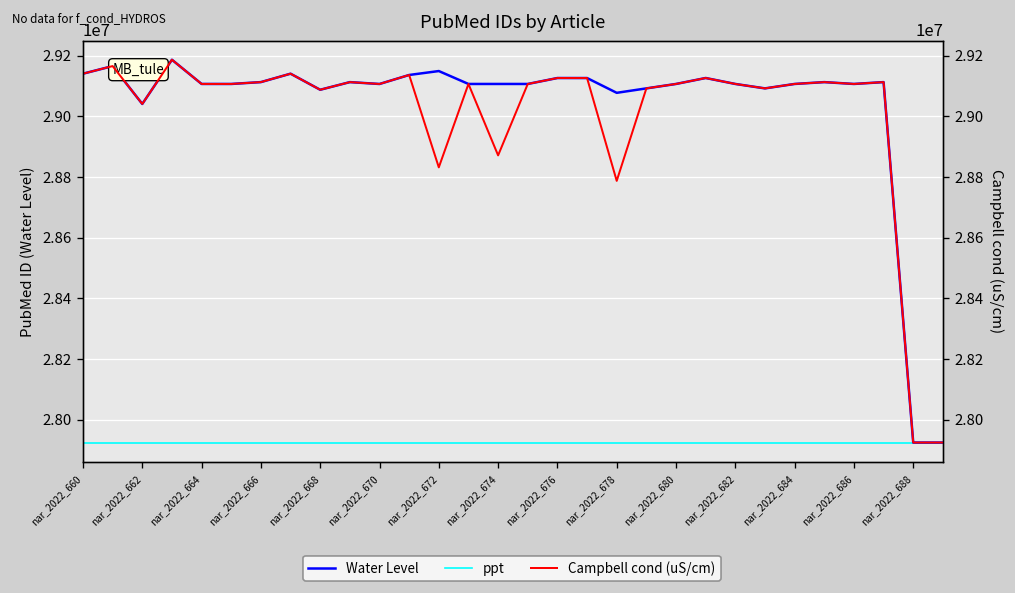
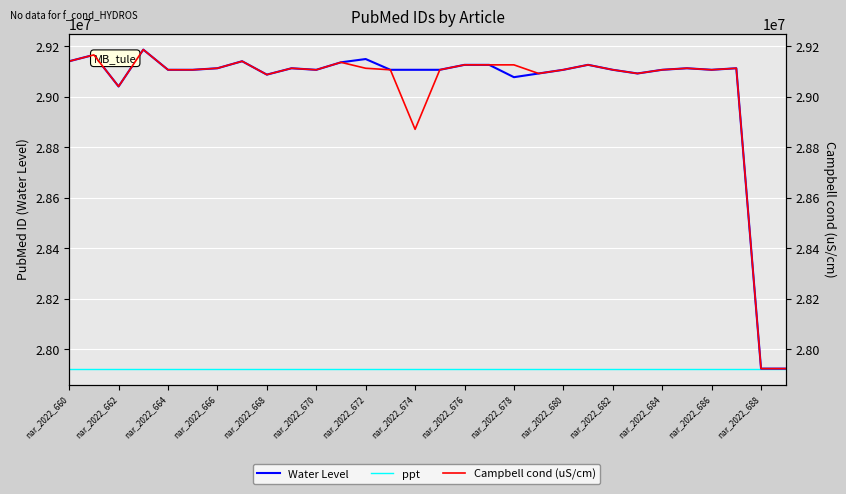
  {
    "Water Level": {
      "nar_2022_660": 29140000,
      "nar_2022_662": 29040000,
      "nar_2022_664": 29110000,
      "nar_2022_666": 29110000,
      "nar_2022_668": 29090000,
      "nar_2022_670": 29110000,
      "nar_2022_672": 29150000,
      "nar_2022_674": 29110000,
      "nar_2022_676": 29130000,
      "nar_2022_678": 29080000,
      "nar_2022_680": 29110000,
      "nar_2022_682": 29110000,
      "nar_2022_684": 29110000,
      "nar_2022_686": 29110000
    },
    "ppt": {
      "nar_2022_660": 27920000,
      "nar_2022_662": 27920000,
      "nar_2022_664": 27920000,
      "nar_2022_666": 27920000,
      "nar_2022_668": 27920000,
      "nar_2022_670": 27920000,
      "nar_2022_672": 27920000,
      "nar_2022_674": 27920000,
      "nar_2022_676": 27920000,
      "nar_2022_678": 27920000,
      "nar_2022_680": 27920000,
      "nar_2022_682": 27920000,
      "nar_2022_684": 27920000,
      "nar_2022_686": 27920000
    },
    "Campbell cond (uS/cm)": {
      "nar_2022_660": 29140000,
      "nar_2022_662": 29040000,
      "nar_2022_664": 29110000,
      "nar_2022_666": 29110000,
      "nar_2022_668": 29090000,
      "nar_2022_670": 29110000,
-     "nar_2022_672": 28830000,
+     "nar_2022_672": 29110000,
      "nar_2022_674": 28870000,
      "nar_2022_676": 29130000,
-     "nar_2022_678": 28790000,
+     "nar_2022_678": 29130000,
      "nar_2022_680": 29110000,
      "nar_2022_682": 29110000,
      "nar_2022_684": 29110000,
      "nar_2022_686": 29110000,
      "nar_2022_688": 27920000
    }
  }
